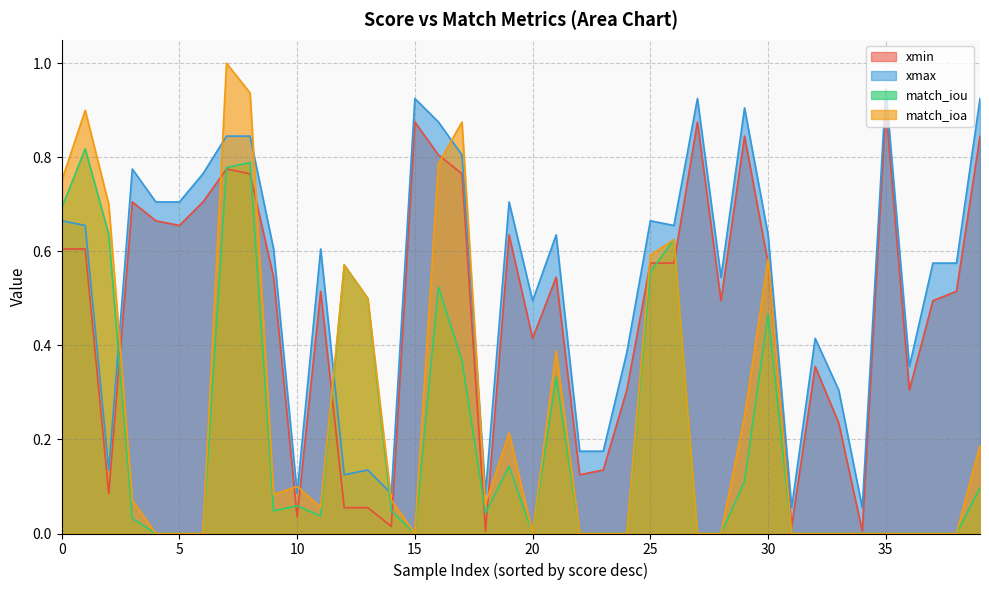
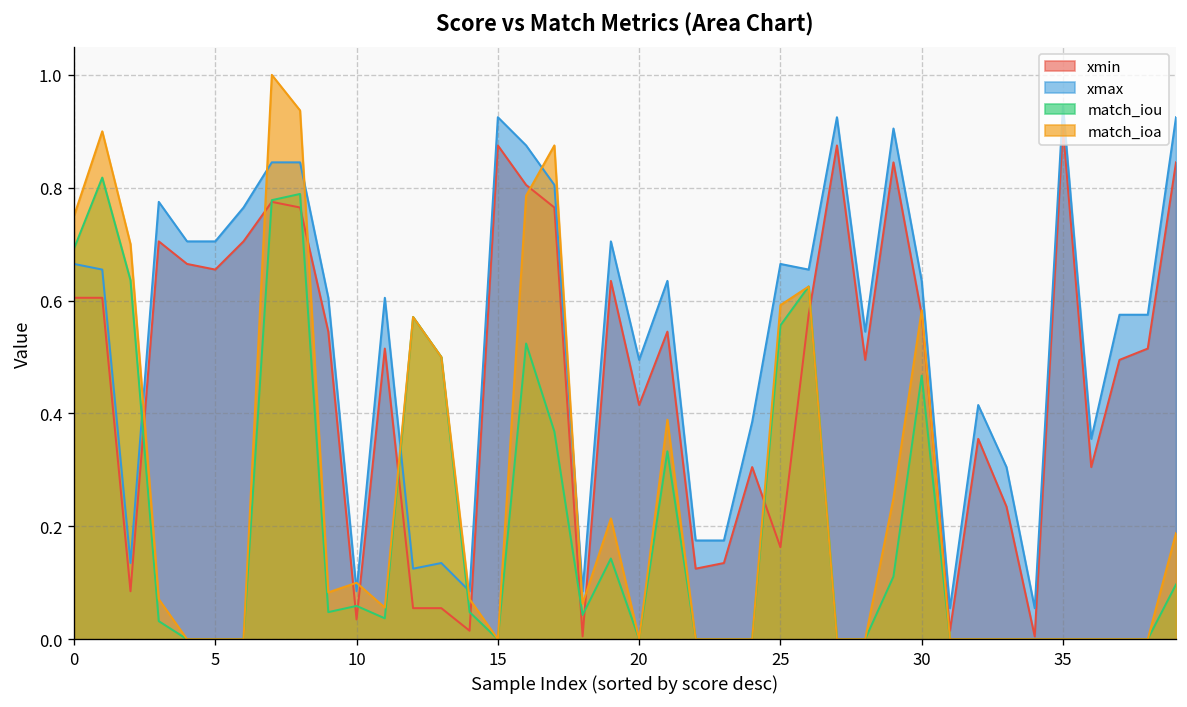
  {
    "xmin": {
      "0": 0.61,
      "5": 0.66,
      "10": 0.04,
      "15": 0.88,
      "20": 0.42,
-     "25": 0.58,
+     "25": 0.16,
      "30": 0.58
    },
    "xmax": {
      "0": 0.67,
      "5": 0.71,
      "10": 0.09,
      "15": 0.93,
      "20": 0.50,
      "25": 0.67,
      "30": 0.64
    },
    "match_iou": {
      "0": 0.69,
      "10": 0.06,
      "25": 0.56,
      "30": 0.47
    },
    "match_ioa": {
      "0": 0.75,
      "10": 0.10,
      "25": 0.59,
      "30": 0.58
    }
  }
